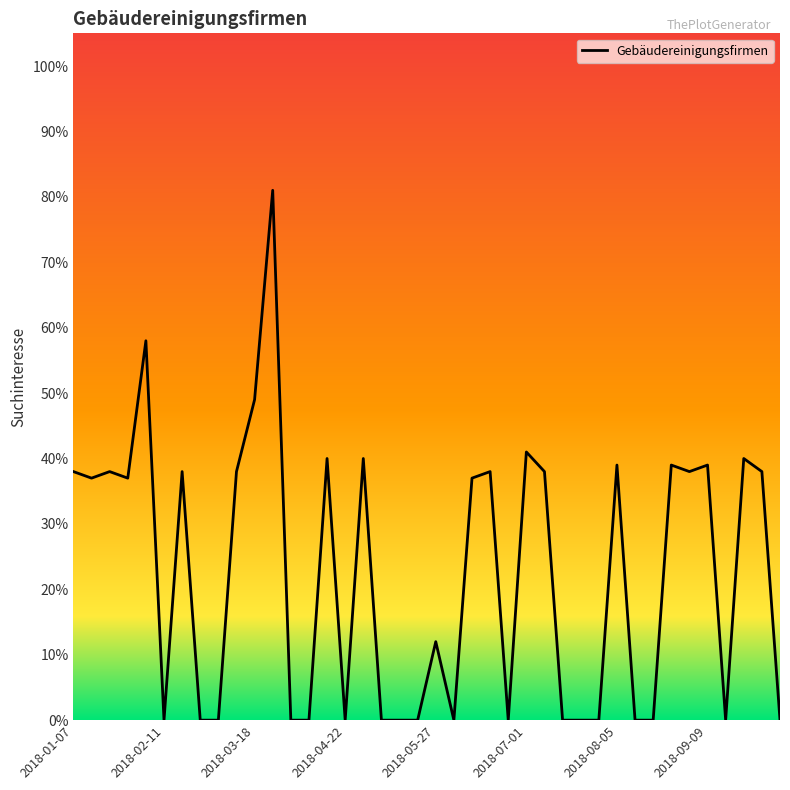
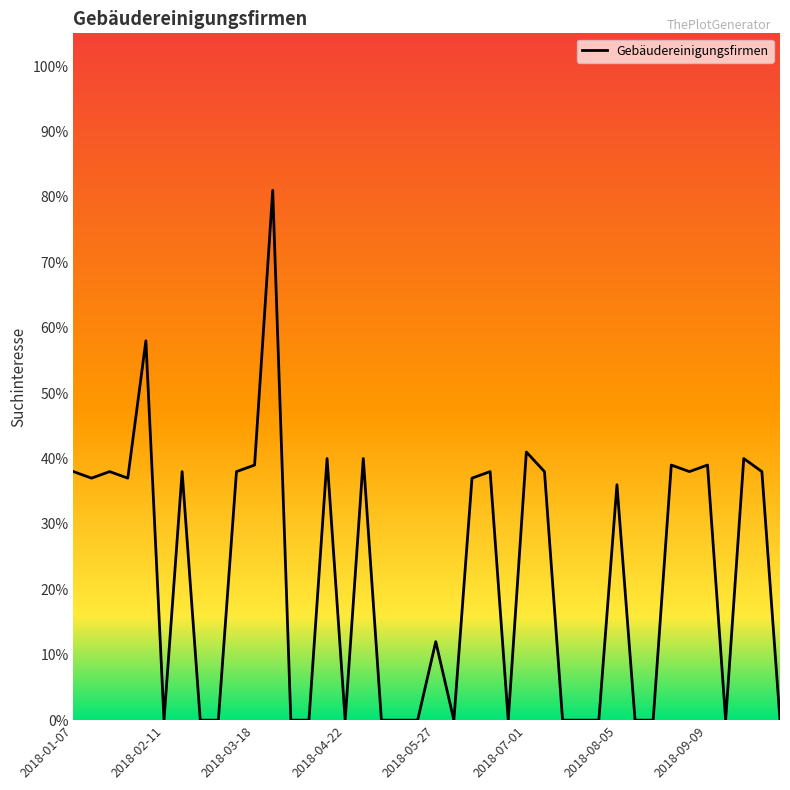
  {
    "2018-01-07": "38%",
    "2018-02-11": "0%",
-   "2018-03-18": "49%",
+   "2018-03-18": "39%",
    "2018-04-22": "0%",
    "2018-05-27": "12%",
    "2018-07-01": "41%",
-   "2018-08-05": "39%",
+   "2018-08-05": "36%",
    "2018-09-09": "39%"
  }
